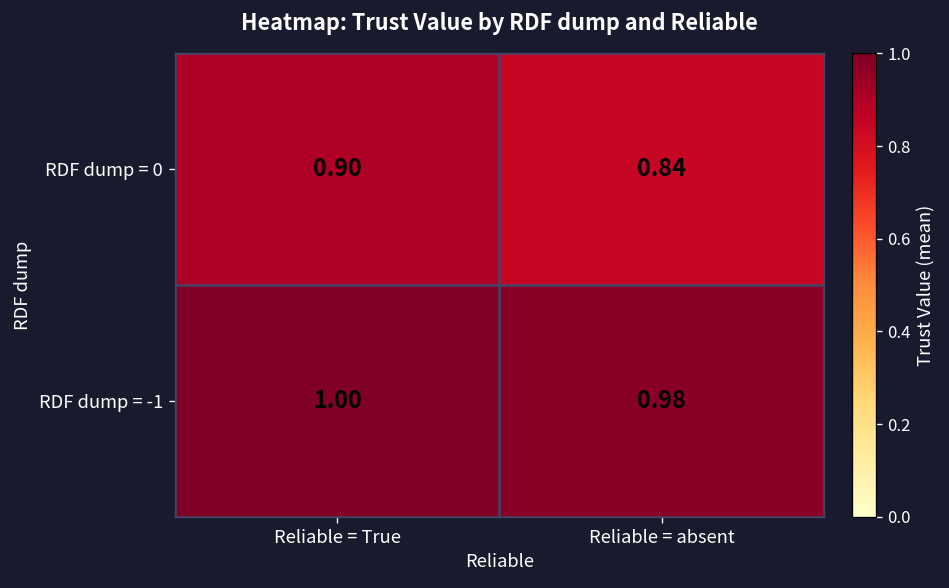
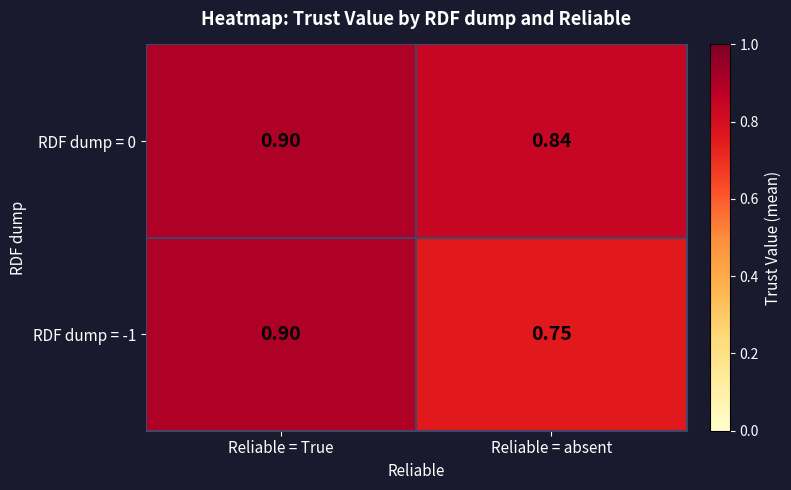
  {
    "RDF dump = 0": {
      "Reliable = True": 0.90,
      "Reliable = absent": 0.84
    },
    "RDF dump = -1": {
-     "Reliable = True": 1.00,
-     "Reliable = absent": 0.98
+     "Reliable = True": 0.90,
+     "Reliable = absent": 0.75
    }
  }
